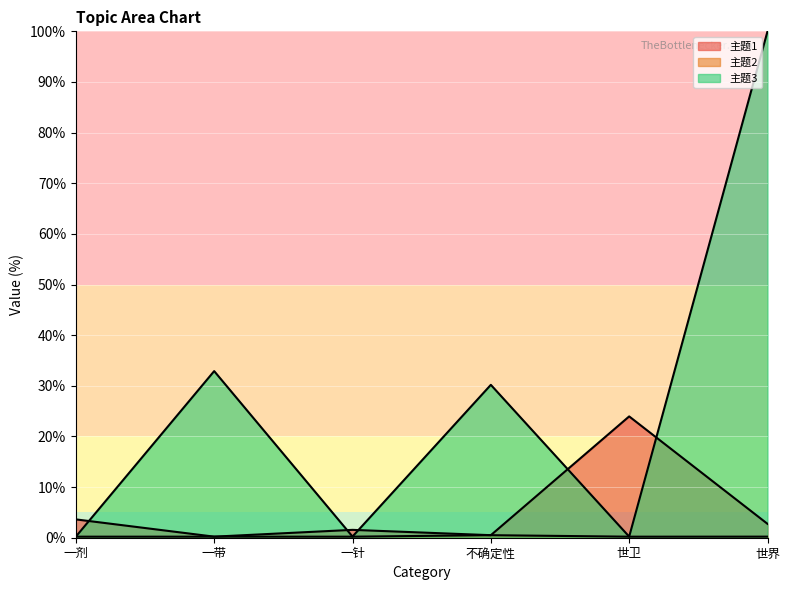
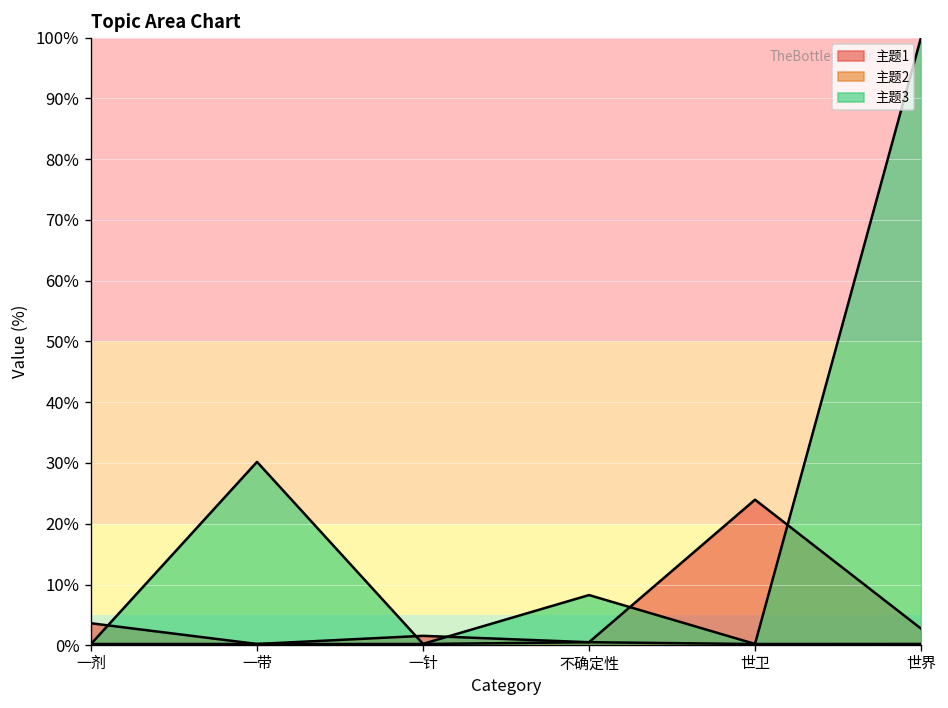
  {
    "主题3": {
-     "一带": "33%",
-     "不确定性": "30%",
+     "一带": "30%",
+     "不确定性": "8%",
      "世界": "100%"
    }
  }
